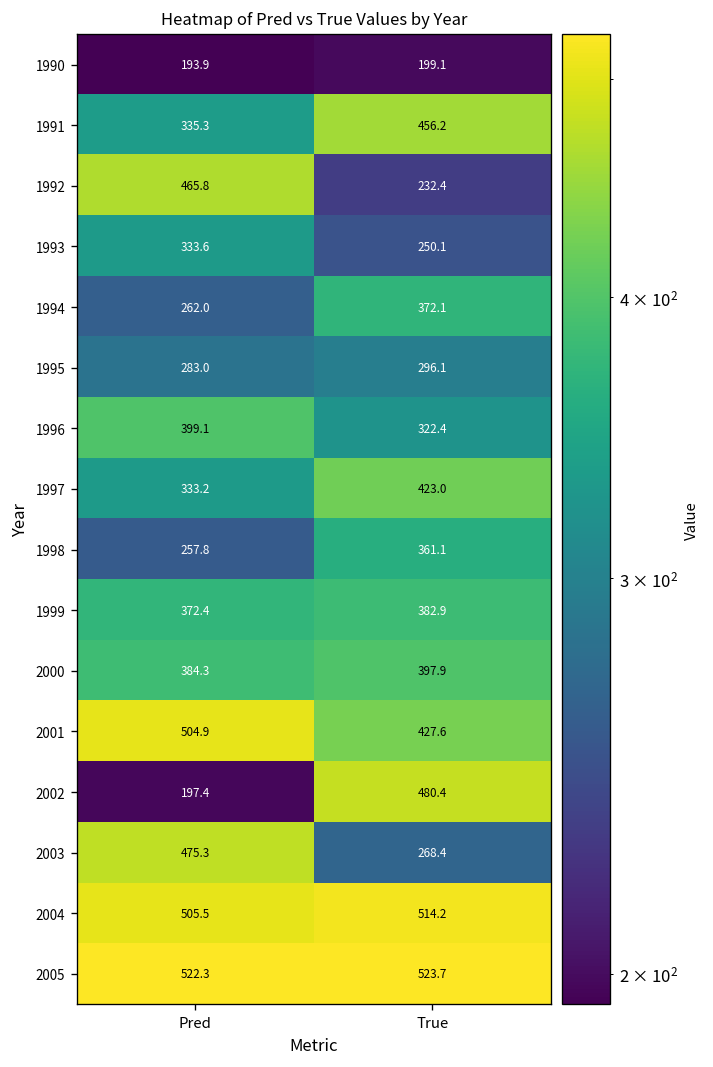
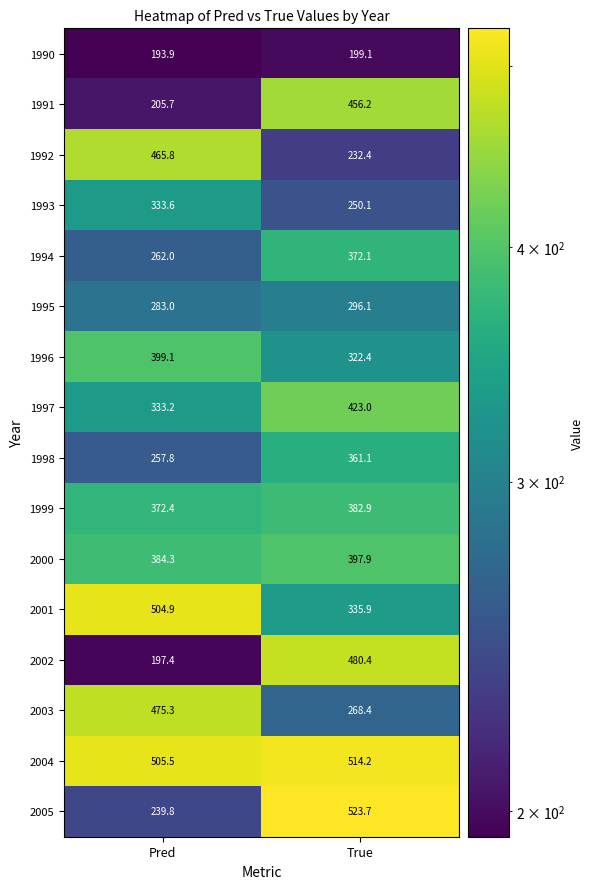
  {
    "1990": {
      "Pred": 193.9,
      "True": 199.1
    },
    "1991": {
-     "Pred": 335.3,
+     "Pred": 205.7,
      "True": 456.2
    },
    "1992": {
      "Pred": 465.8,
      "True": 232.4
    },
    "1993": {
      "Pred": 333.6,
      "True": 250.1
    },
    "1994": {
      "Pred": 262.0,
      "True": 372.1
    },
    "1995": {
      "Pred": 283.0,
      "True": 296.1
    },
    "1996": {
      "Pred": 399.1,
      "True": 322.4
    },
    "1997": {
      "Pred": 333.2,
      "True": 423.0
    },
    "1998": {
      "Pred": 257.8,
      "True": 361.1
    },
    "1999": {
      "Pred": 372.4,
      "True": 382.9
    },
    "2000": {
      "Pred": 384.3,
      "True": 397.9
    },
    "2001": {
      "Pred": 504.9,
-     "True": 427.6
+     "True": 335.9
    },
    "2002": {
      "Pred": 197.4,
      "True": 480.4
    },
    "2003": {
      "Pred": 475.3,
      "True": 268.4
    },
    "2004": {
      "Pred": 505.5,
      "True": 514.2
    },
    "2005": {
-     "Pred": 522.3,
+     "Pred": 239.8,
      "True": 523.7
    }
  }
